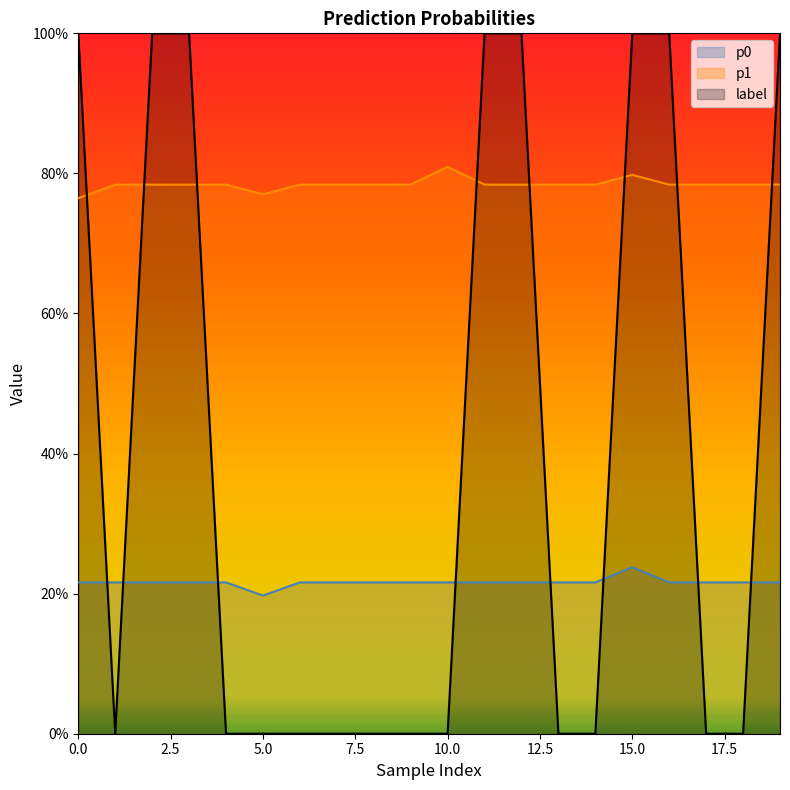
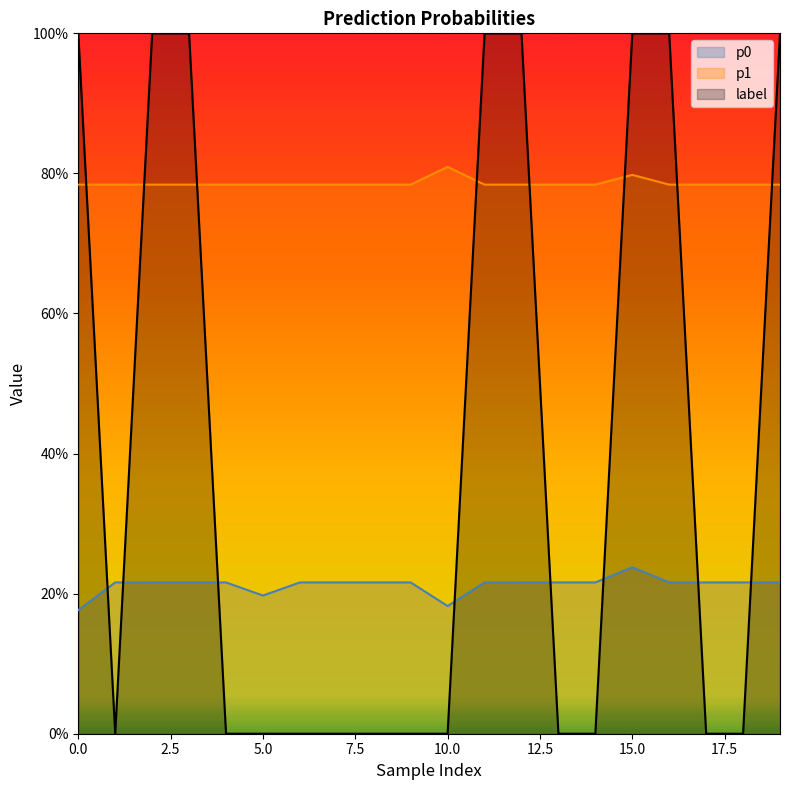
  {
    "p0": {
-     "0.0": "22%",
+     "0.0": "18%",
      "5.0": "20%",
-     "10.0": "22%",
+     "10.0": "18%",
      "15.0": "24%"
    },
    "p1": {
-     "0.0": "76%",
-     "5.0": "77%",
+     "0.0": "78%",
+     "5.0": "78%",
      "10.0": "81%",
      "15.0": "80%"
    },
    "label": {
      "0.0": "100%",
      "5.0": "0%",
      "10.0": "0%",
      "15.0": "100%"
    }
  }
